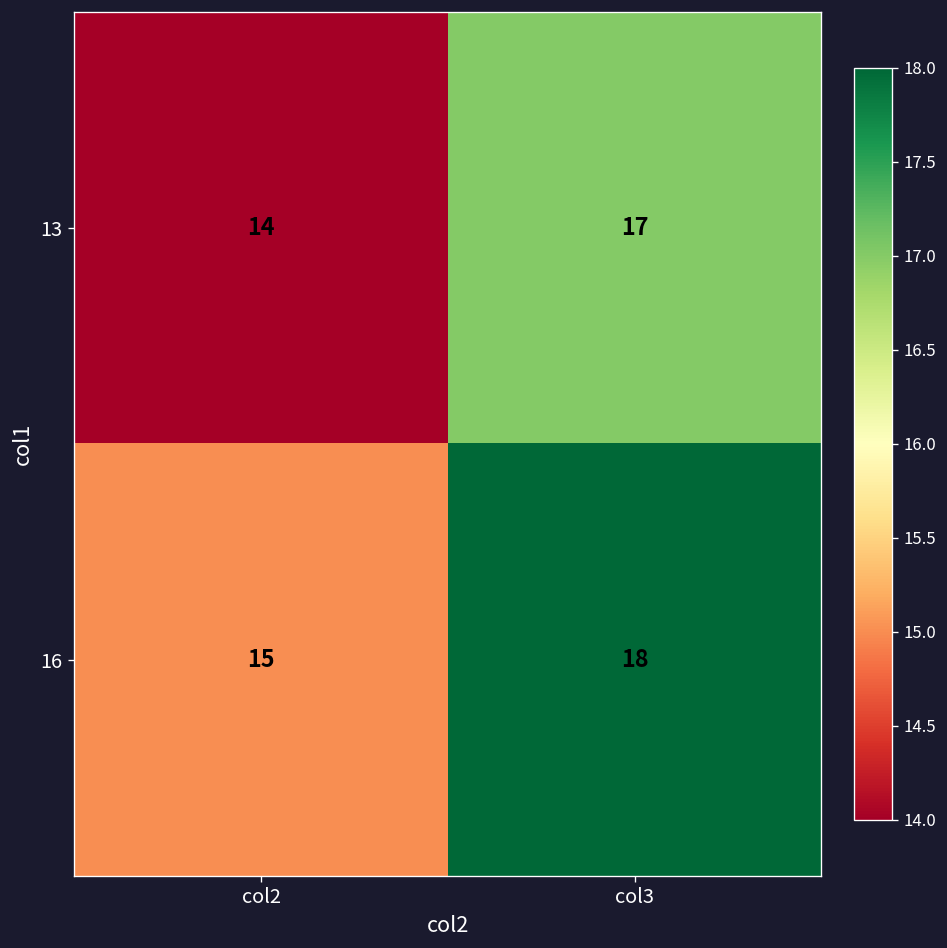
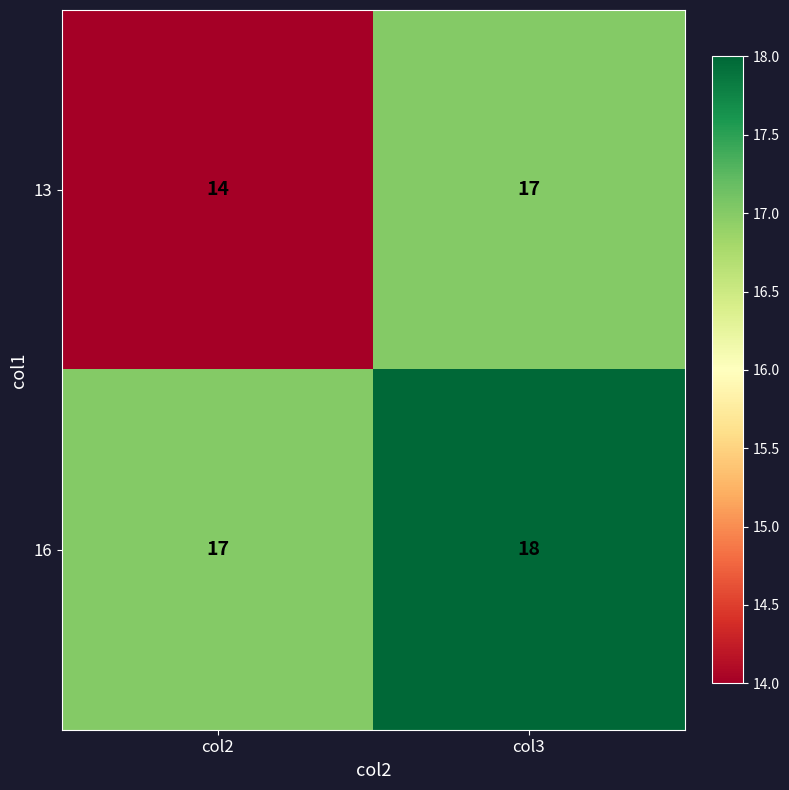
  {
    "13": {
      "col2": 14,
      "col3": 17
    },
    "16": {
-     "col2": 15,
+     "col2": 17,
      "col3": 18
    }
  }
